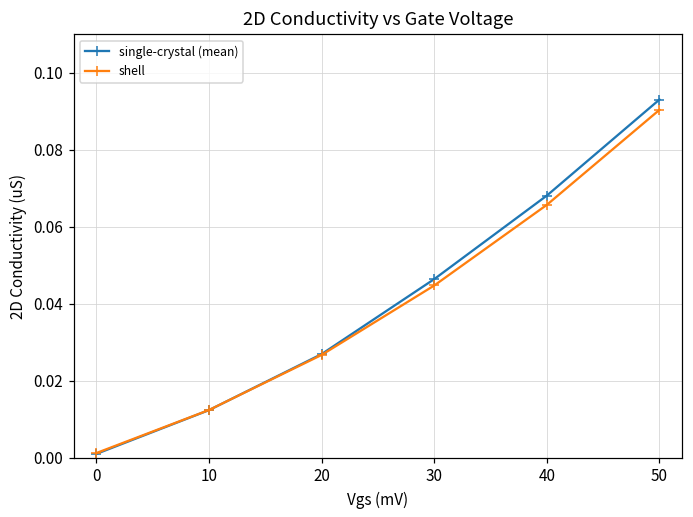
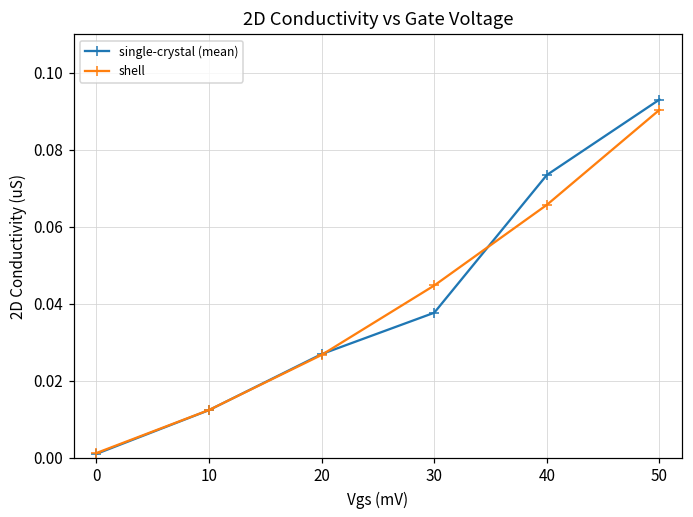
  {
    "single-crystal (mean)": {
-     "30": 0.046,
-     "40": 0.068,
+     "30": 0.038,
+     "40": 0.073,
      "50": 0.093
    },
    "shell": {
      "30": 0.045,
      "40": 0.066,
      "50": 0.090
    }
  }
